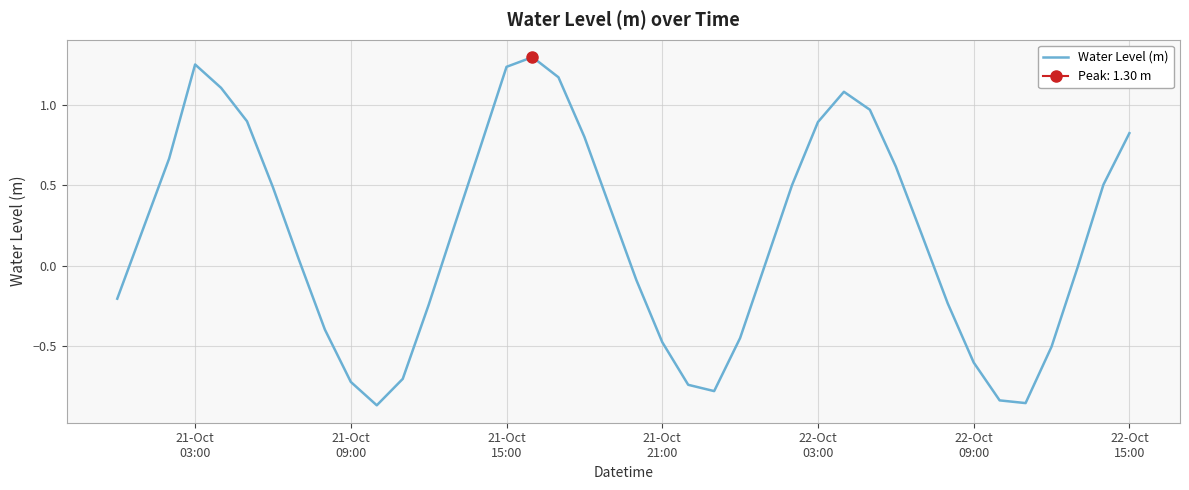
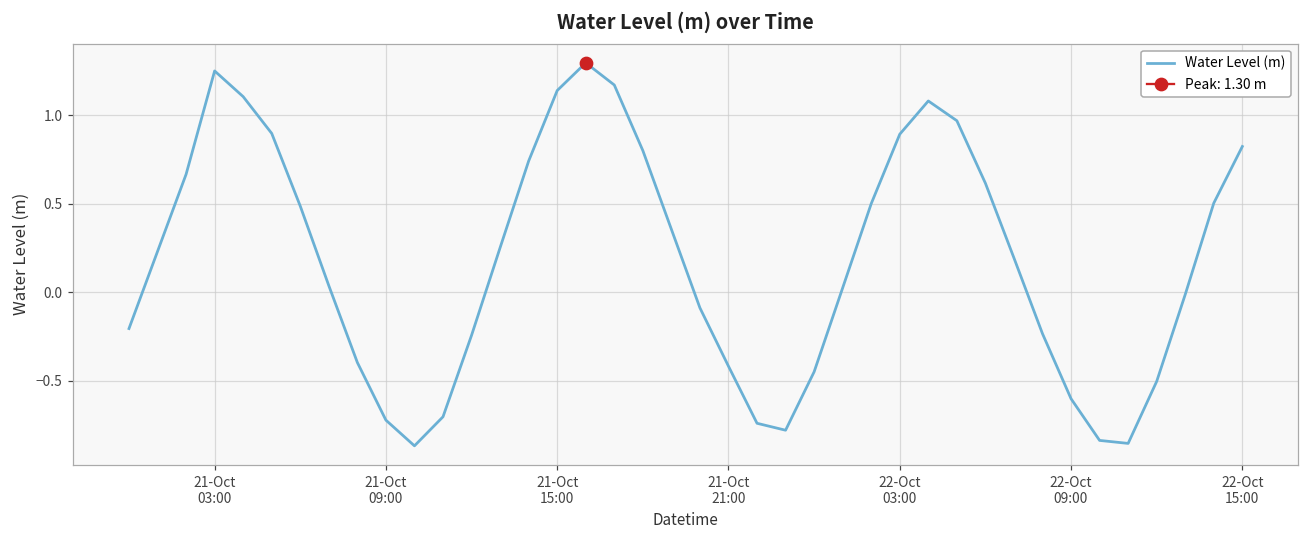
  {
    "Water Level (m)": {
      "21-Oct 03:00": 1.25,
      "21-Oct 09:00": -0.72,
-     "21-Oct 15:00": 1.24,
-     "21-Oct 21:00": -0.48,
+     "21-Oct 15:00": 1.14,
+     "21-Oct 21:00": -0.42,
      "22-Oct 03:00": 0.89,
      "22-Oct 09:00": -0.60,
      "22-Oct 15:00": 0.82
    }
  }
